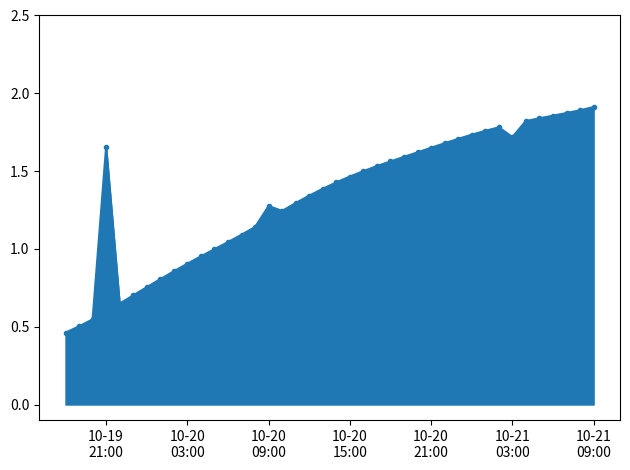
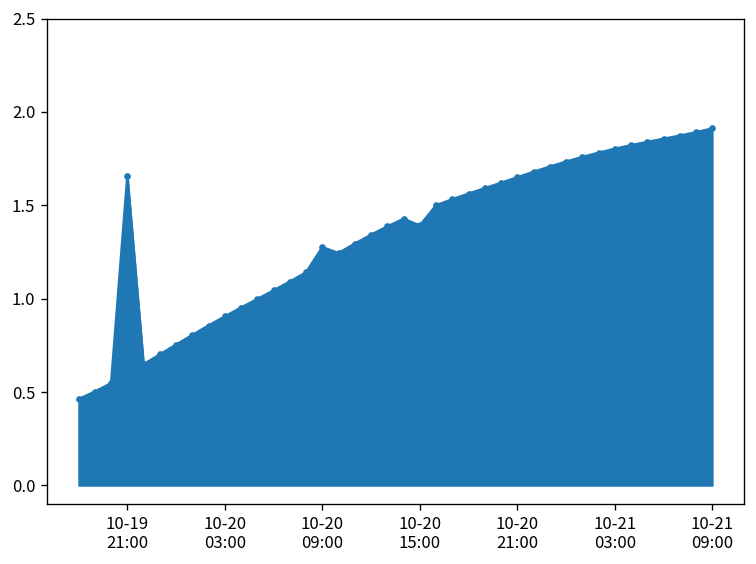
  {
    "10-19 21:00": 1.66,
    "10-20 03:00": 0.91,
    "10-20 09:00": 1.28,
-   "10-20 15:00": 1.47,
+   "10-20 15:00": 1.39,
    "10-20 21:00": 1.65,
-   "10-21 03:00": 1.72,
+   "10-21 03:00": 1.80,
    "10-21 09:00": 1.91
  }
